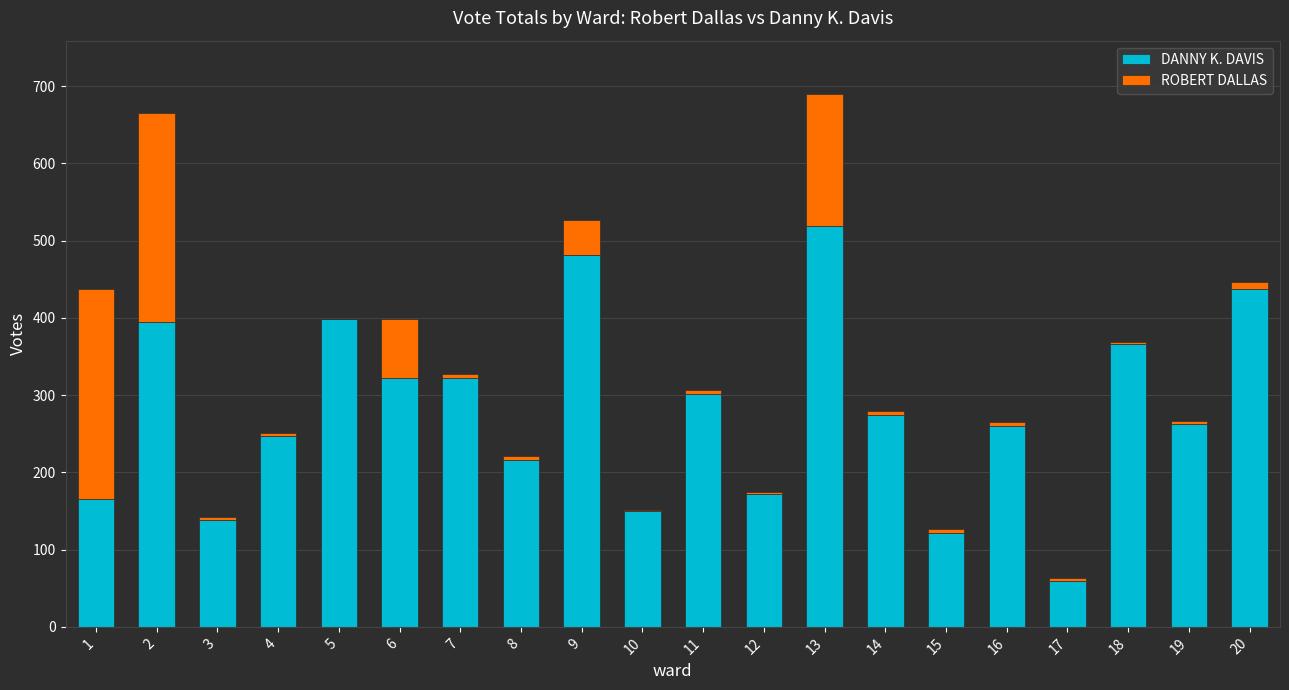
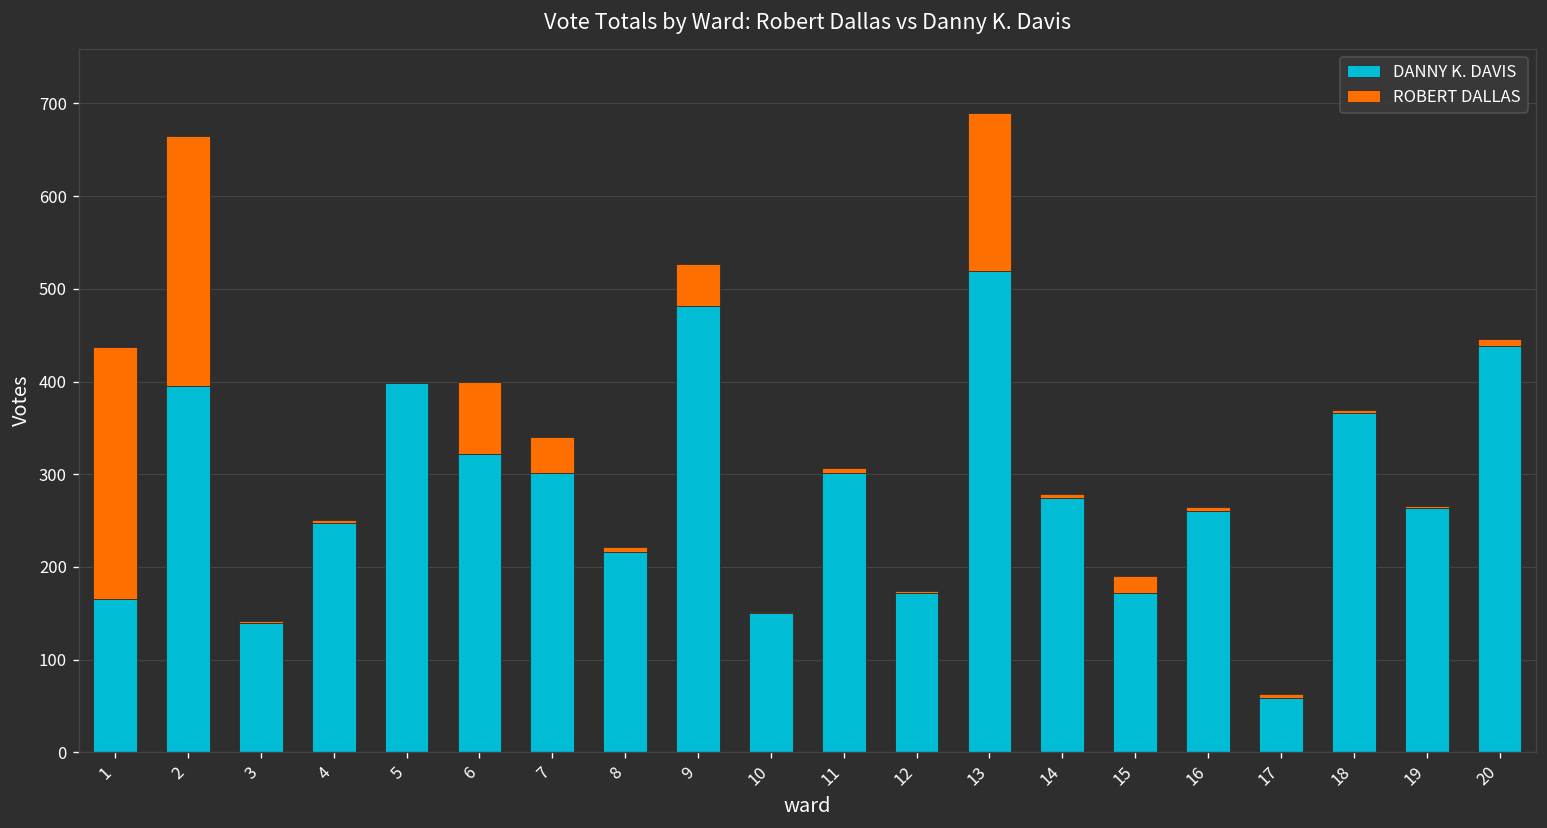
  {
    "DANNY K. DAVIS": {
      "1": 170,
      "2": 400,
      "3": 140,
      "4": 250,
      "5": 400,
      "6": 320,
-     "7": 320,
+     "7": 300,
      "8": 220,
      "9": 480,
      "10": 150,
      "11": 300,
      "12": 170,
      "13": 520,
      "14": 270,
-     "15": 120,
+     "15": 170,
      "16": 260,
      "17": 60,
      "18": 370,
      "19": 260,
      "20": 440
    },
    "ROBERT DALLAS": {
      "1": 270,
      "2": 270,
      "4": 0,
      "5": 0,
      "6": 80,
-     "7": 10,
+     "7": 40,
      "8": 10,
      "9": 50,
      "11": 10,
      "13": 170,
      "14": 10,
-     "15": 10,
+     "15": 20,
      "16": 10,
      "17": 0,
      "20": 10
    }
  }
